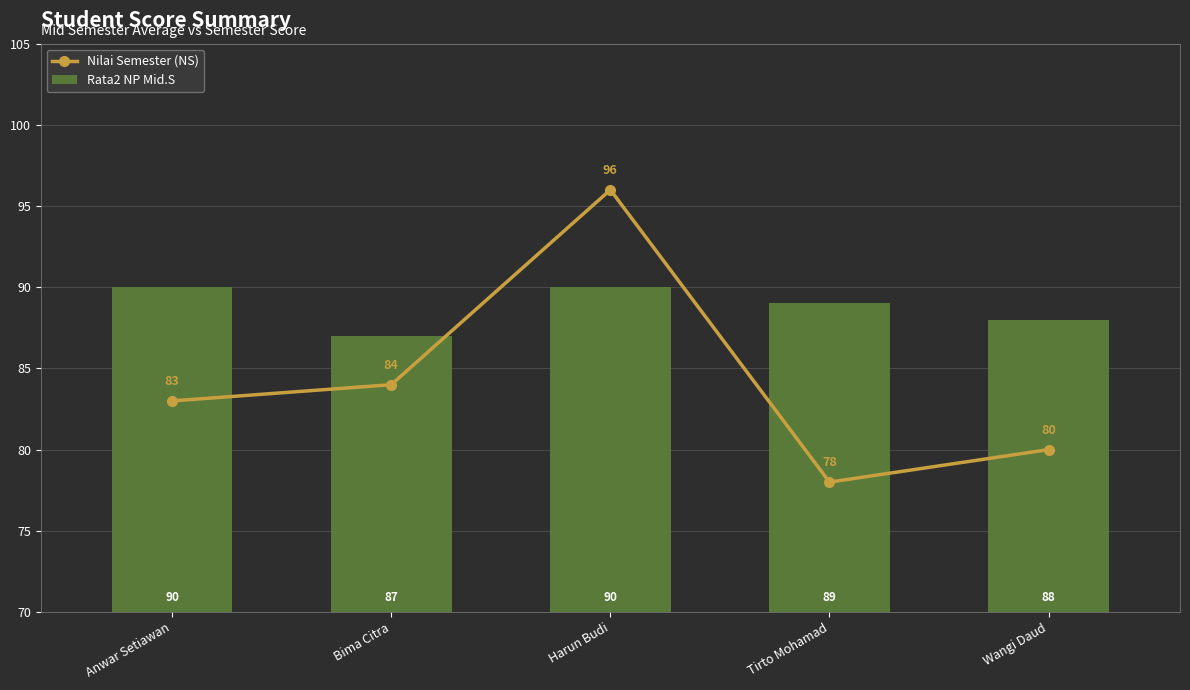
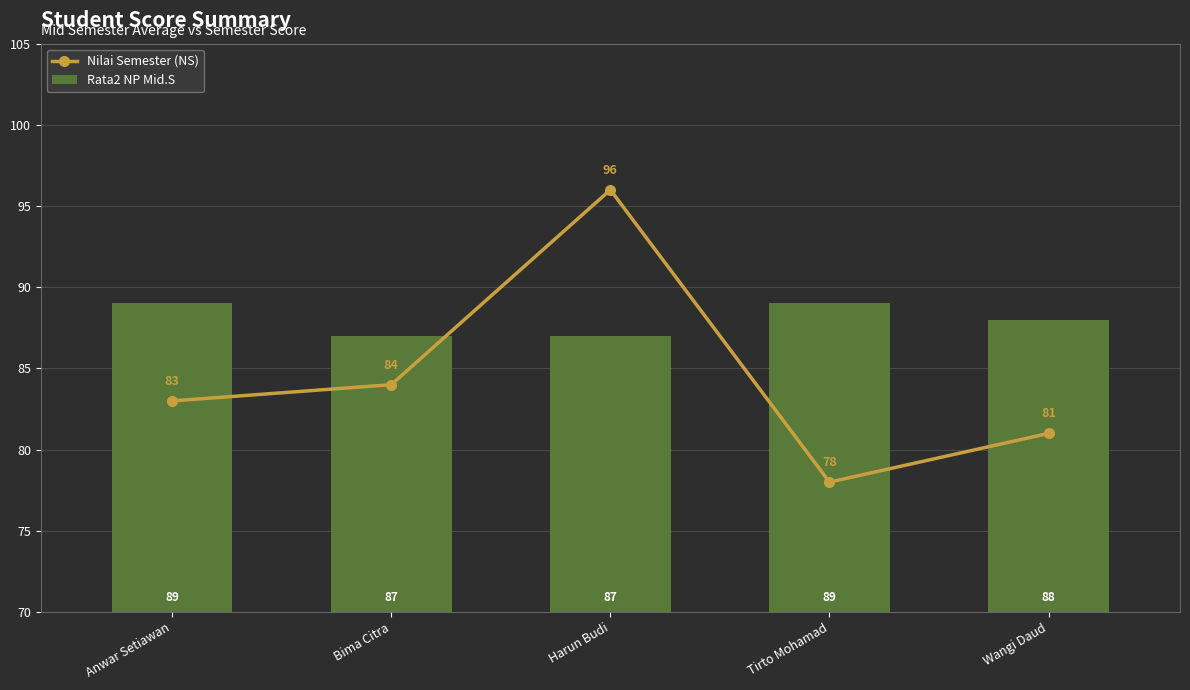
  {
    "Rata2 NP Mid.S": {
-     "Anwar Setiawan": 90,
+     "Anwar Setiawan": 89,
      "Bima Citra": 87,
-     "Harun Budi": 90,
+     "Harun Budi": 87,
      "Tirto Mohamad": 89,
      "Wangi Daud": 88
    },
    "Nilai Semester (NS)": {
      "Anwar Setiawan": 83,
      "Bima Citra": 84,
      "Harun Budi": 96,
      "Tirto Mohamad": 78,
-     "Wangi Daud": 80
+     "Wangi Daud": 81
    }
  }
